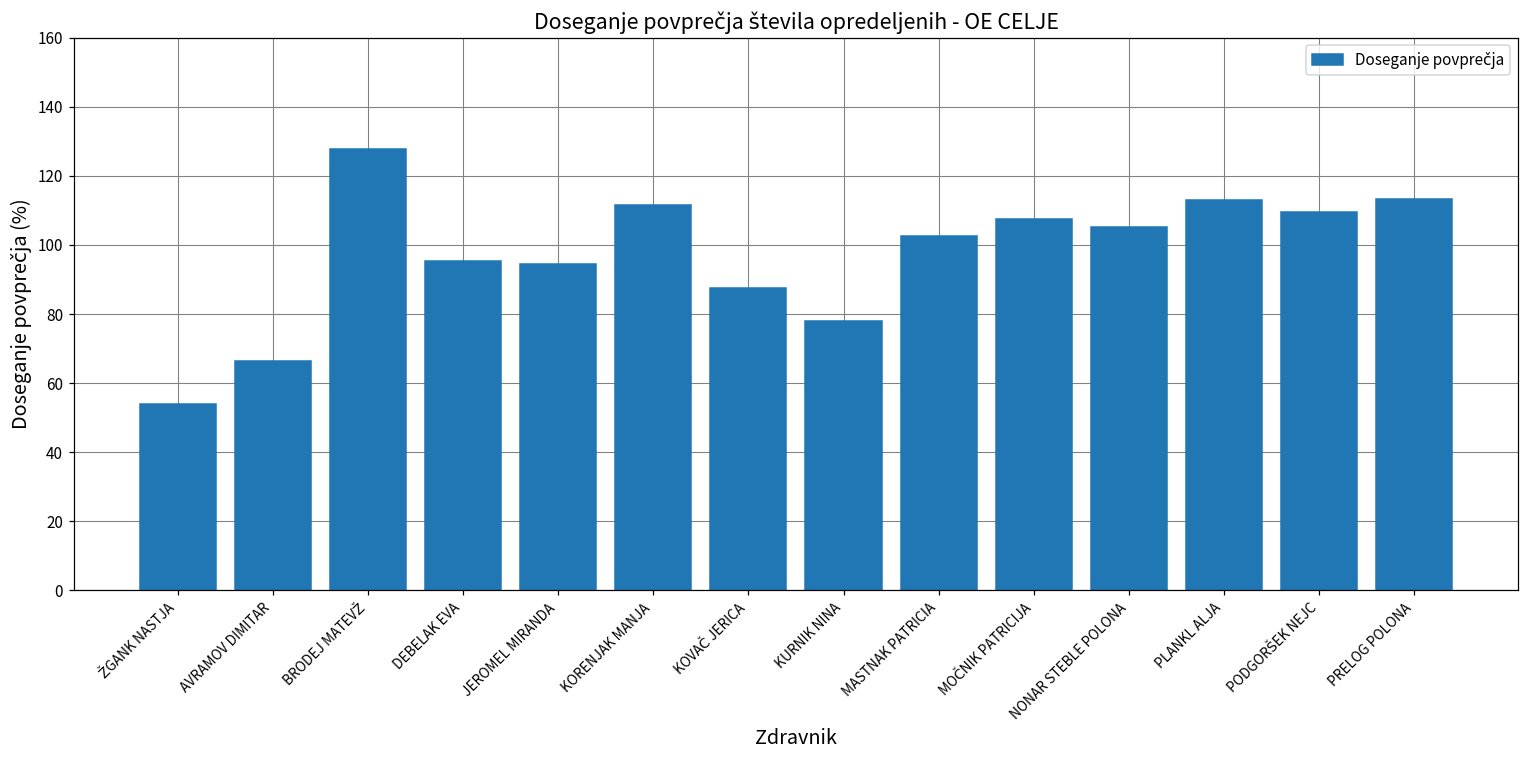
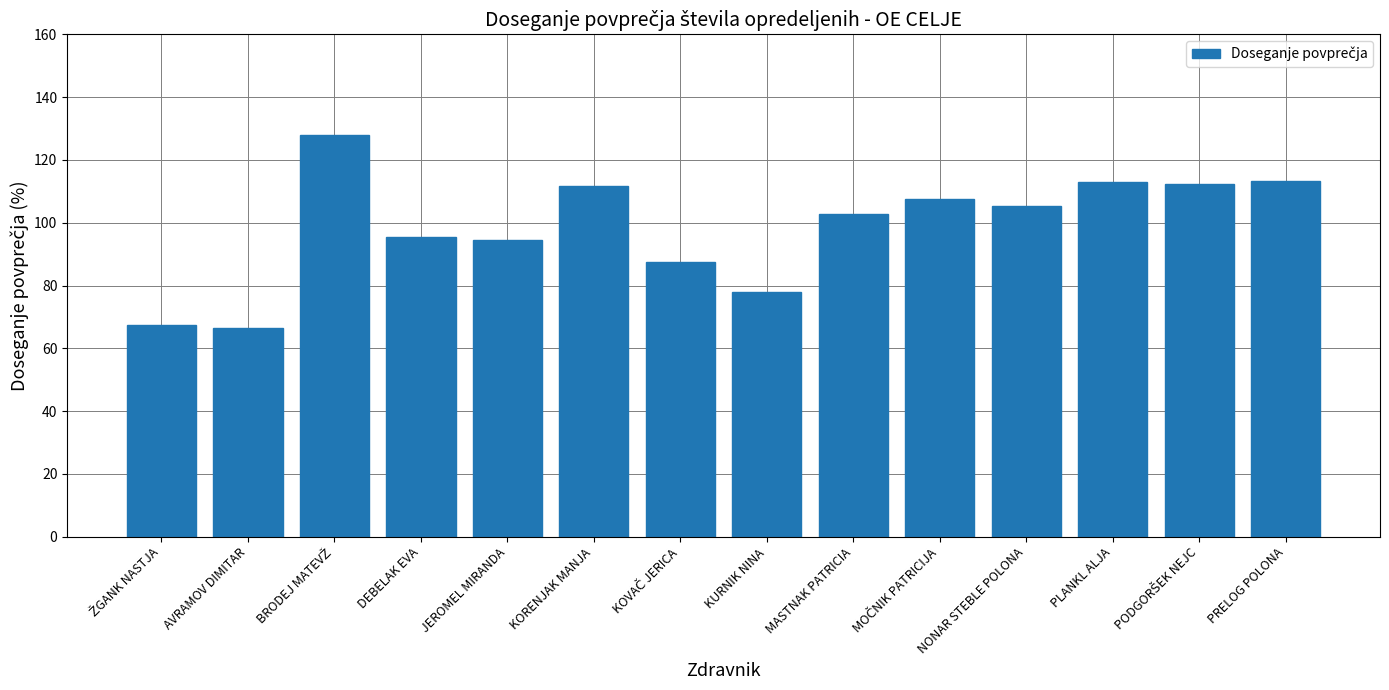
  {
-   "ŽGANK NASTJA": 54,
+   "ŽGANK NASTJA": 67,
    "AVRAMOV DIMITAR": 66,
    "BRODEJ MATEVŽ": 128,
    "DEBELAK EVA": 95,
    "JEROMEL MIRANDA": 94,
    "KORENJAK MANJA": 112,
    "KOVAČ JERICA": 88,
    "KURNIK NINA": 78,
    "MASTNAK PATRICIA": 103,
    "MOČNIK PATRICIJA": 107,
    "NONAR STEBLE POLONA": 105,
    "PLANKL ALJA": 113,
-   "PODGORŠEK NEJC": 110,
+   "PODGORŠEK NEJC": 112,
    "PRELOG POLONA": 113
  }
